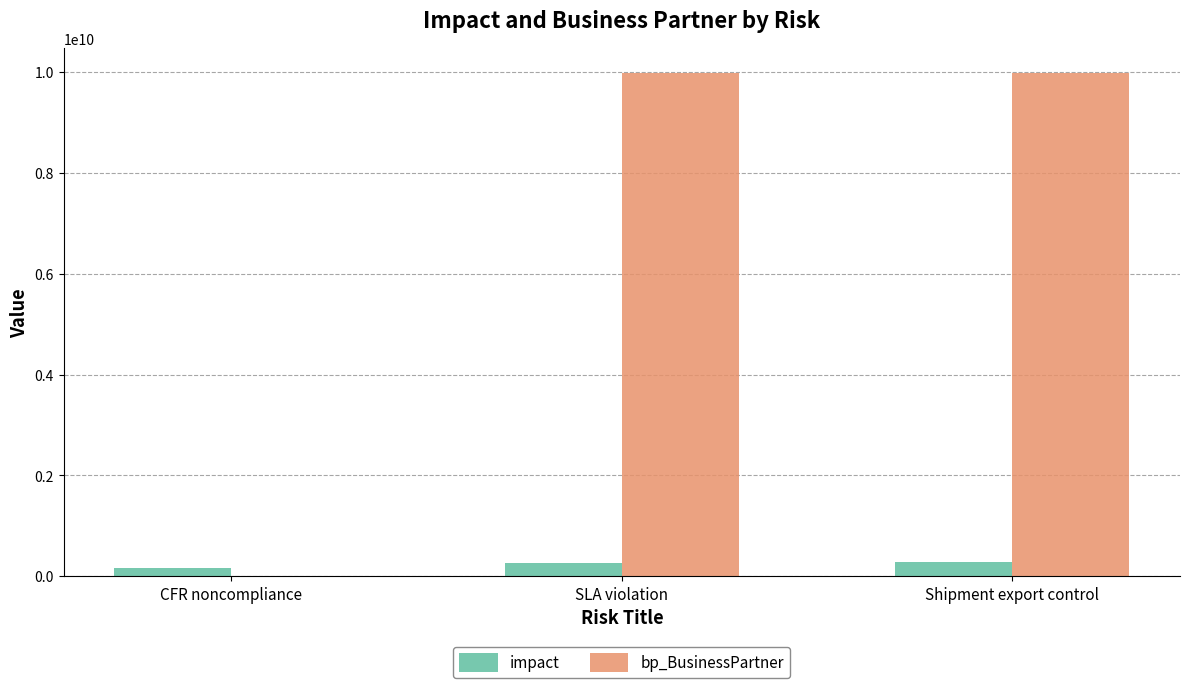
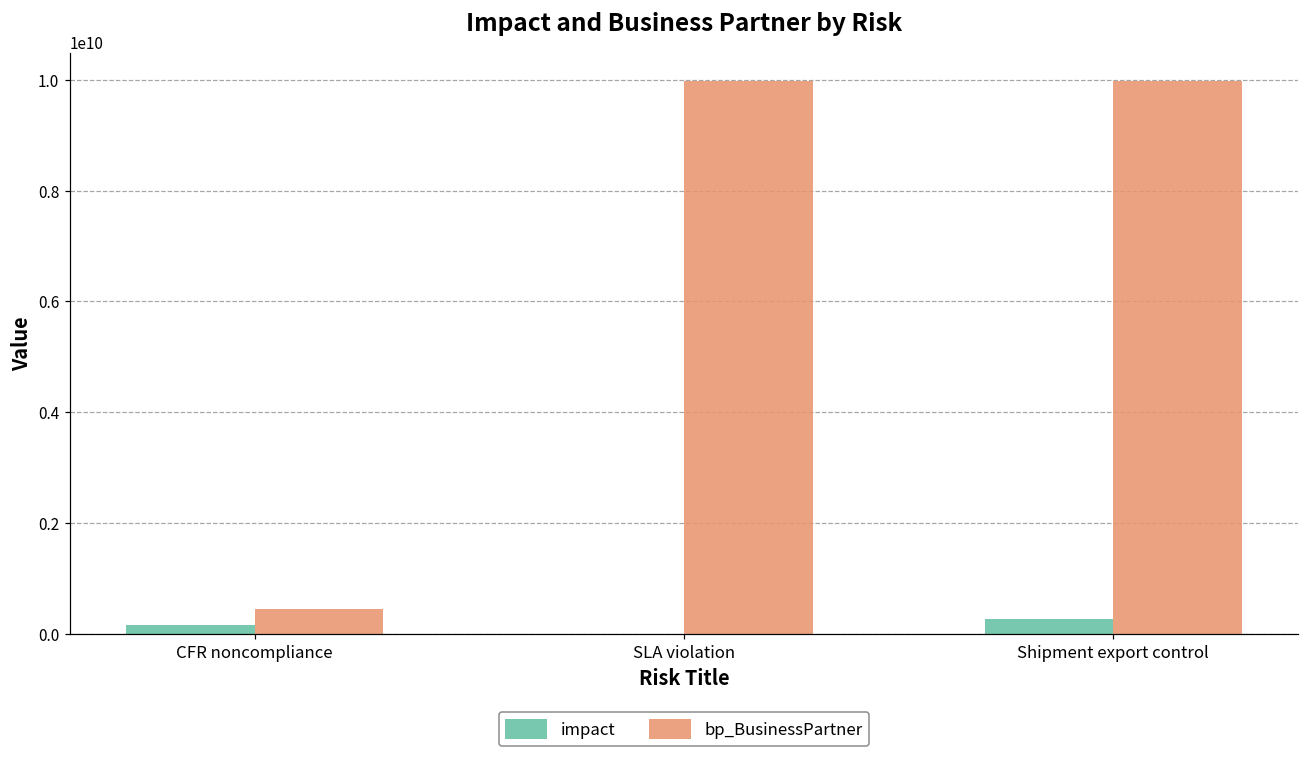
  {
    "impact": {
      "CFR noncompliance": 200000000,
-     "SLA violation": 300000000,
+     "SLA violation": 0,
      "Shipment export control": 300000000
    },
    "bp_BusinessPartner": {
-     "CFR noncompliance": 0,
+     "CFR noncompliance": 500000000,
      "SLA violation": 10000000000,
      "Shipment export control": 10000000000
    }
  }
